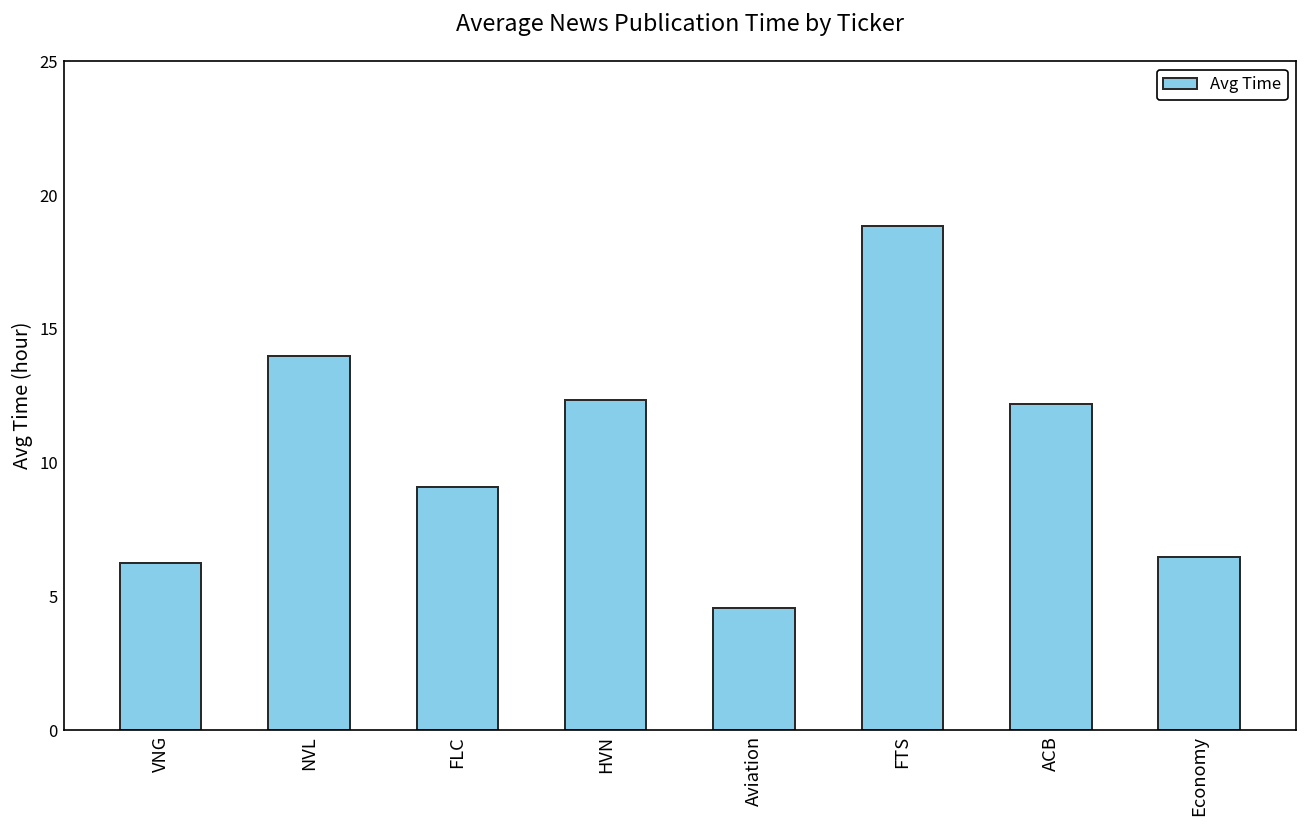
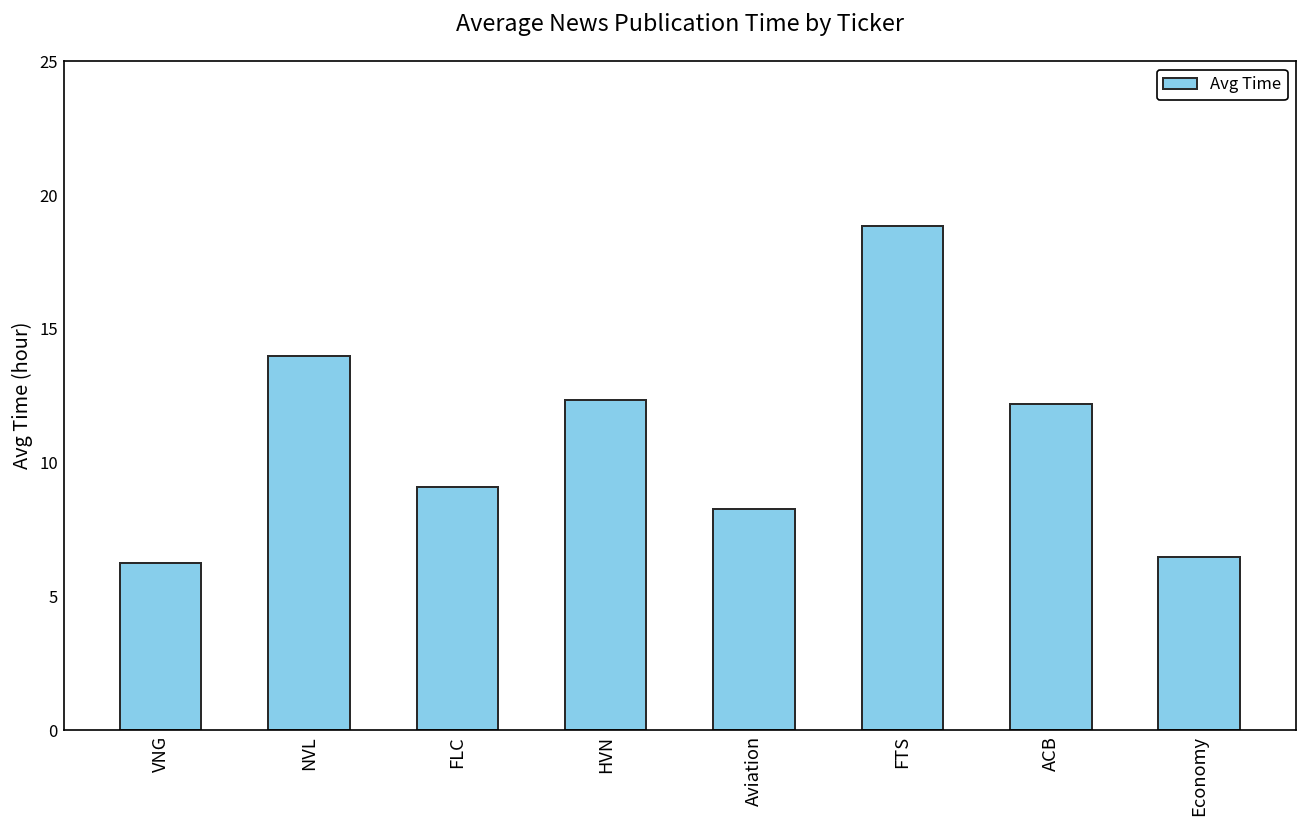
  {
    "VNG": 6.3,
    "NVL": 14.0,
    "FLC": 9.1,
    "HVN": 12.3,
-   "Aviation": 4.6,
+   "Aviation": 8.3,
    "FTS": 18.9,
    "ACB": 12.2,
    "Economy": 6.5
  }
